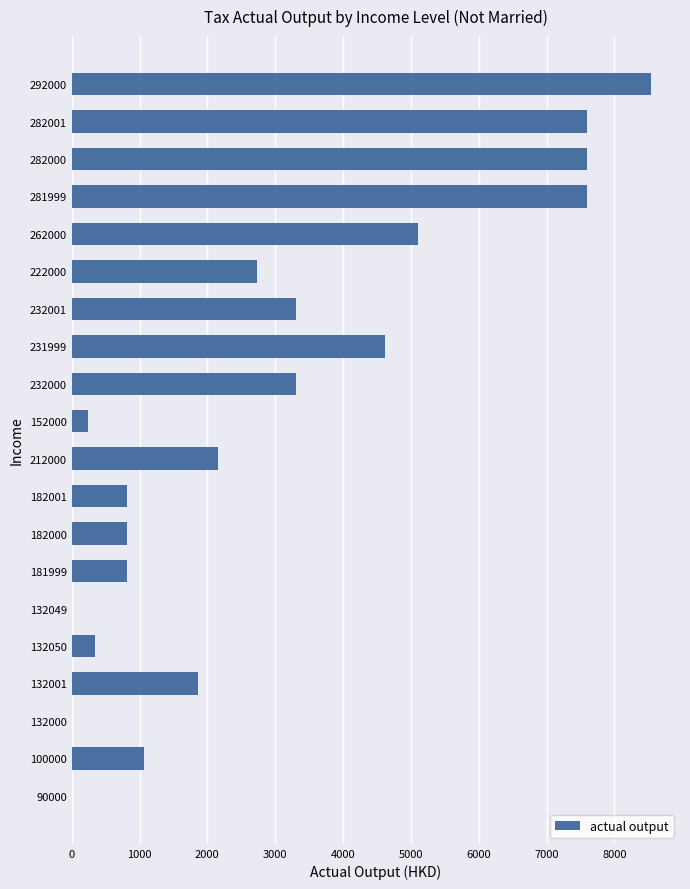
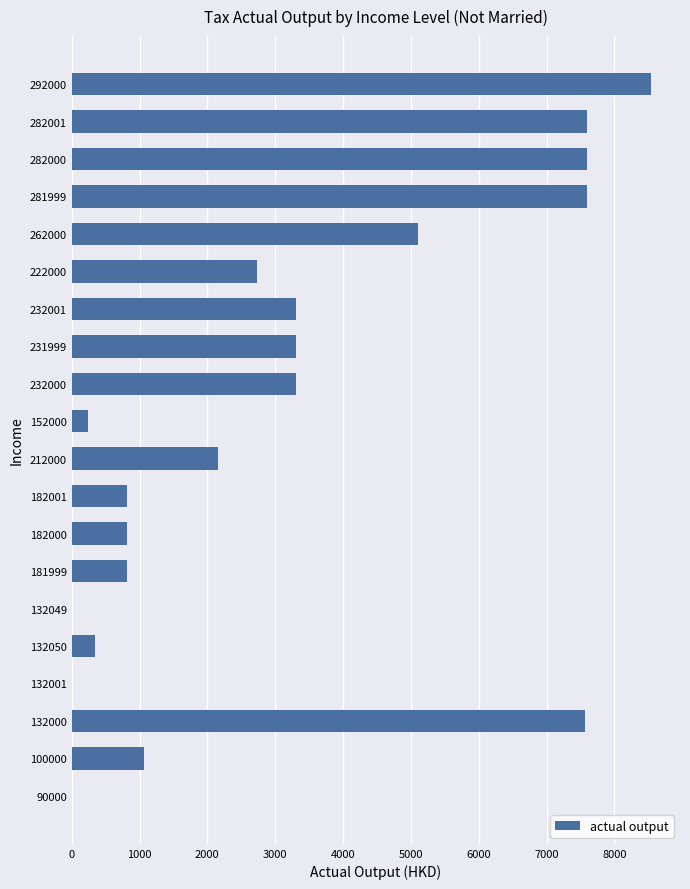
  {
    "292000": 8500,
    "282001": 7600,
    "282000": 7600,
    "281999": 7600,
    "262000": 5100,
    "222000": 2700,
    "232001": 3300,
-   "231999": 4600,
+   "231999": 3300,
    "232000": 3300,
    "152000": 200,
    "212000": 2200,
    "182001": 800,
    "182000": 800,
    "181999": 800,
    "132049": 0,
    "132050": 300,
-   "132001": 1900,
-   "132000": 0,
+   "132001": 0,
+   "132000": 7600,
    "100000": 1100,
    "90000": 0
  }
